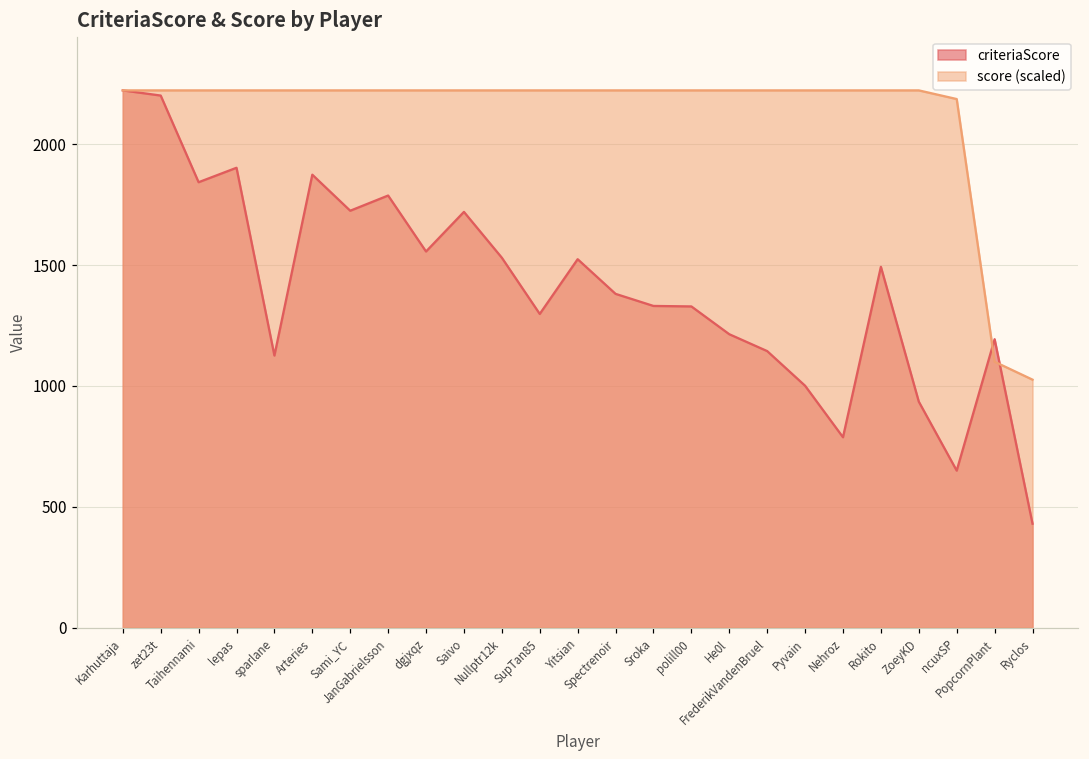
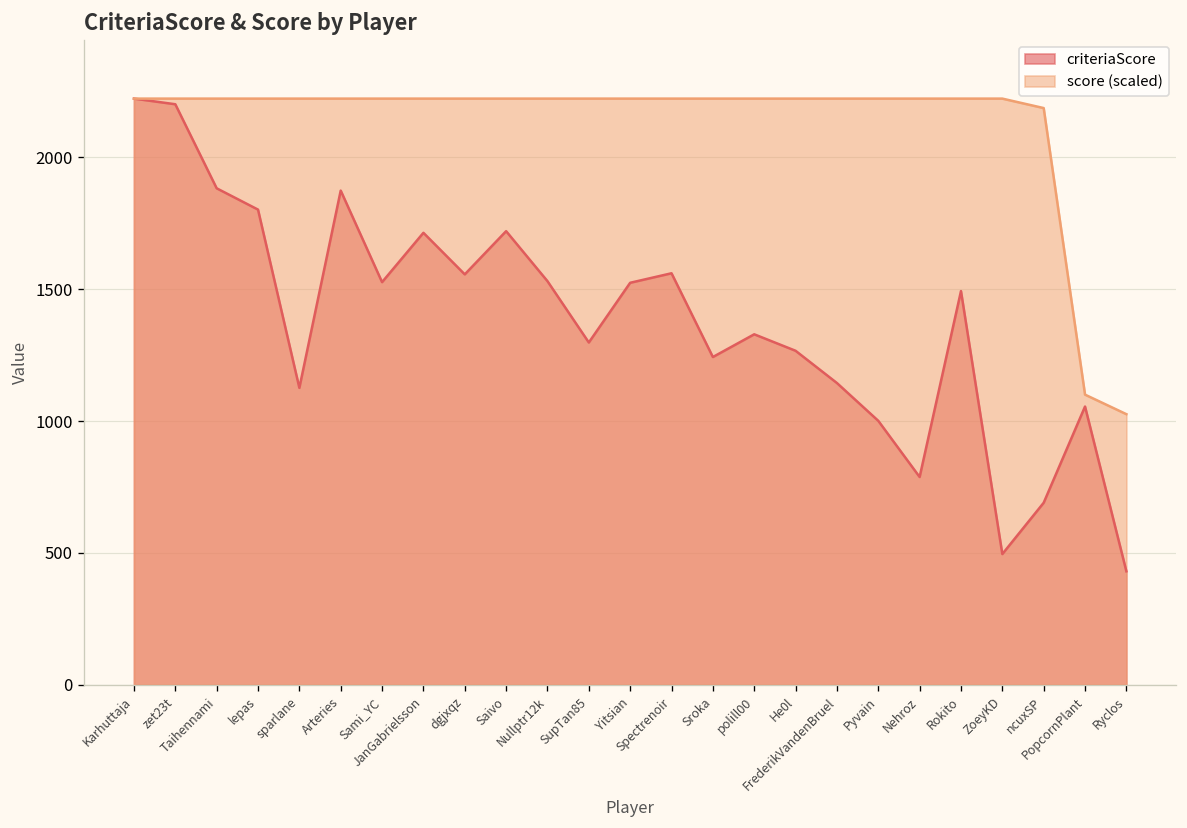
  {
    "criteriaScore": {
      "zet23t": 2200,
-     "Taihennami": 1840,
-     "lepas": 1900,
+     "Taihennami": 1880,
+     "lepas": 1800,
      "sparlane": 1130,
      "Arteries": 1870,
-     "Sami_YC": 1730,
-     "JanGabrielsson": 1790,
+     "Sami_YC": 1530,
+     "JanGabrielsson": 1710,
      "dgjxqz": 1560,
      "Saivo": 1720,
      "Nullptr12k": 1530,
      "SupTan85": 1300,
      "Yitsian": 1520,
-     "Spectrenoir": 1380,
-     "Sroka": 1330,
+     "Spectrenoir": 1560,
+     "Sroka": 1240,
      "polill00": 1330,
-     "He0l": 1210,
+     "He0l": 1270,
      "FrederikVandenBruel": 1140,
      "Pyvain": 1000,
      "Nehroz": 790,
      "Rokito": 1490,
-     "ZoeyKD": 940,
-     "ncuxSP": 650,
-     "PopcornPlant": 1190,
+     "ZoeyKD": 500,
+     "ncuxSP": 690,
+     "PopcornPlant": 1060,
      "Ryclos": 430
    },
    "score (scaled)": {
      "zet23t": 2220,
      "Taihennami": 2220,
      "lepas": 2220,
      "sparlane": 2220,
      "Arteries": 2220,
      "Sami_YC": 2220,
      "JanGabrielsson": 2220,
      "dgjxqz": 2220,
      "Saivo": 2220,
      "Nullptr12k": 2220,
      "SupTan85": 2220,
      "Yitsian": 2220,
      "Spectrenoir": 2220,
      "Sroka": 2220,
      "polill00": 2220,
      "He0l": 2220,
      "FrederikVandenBruel": 2220,
      "Pyvain": 2220,
      "Nehroz": 2220,
      "Rokito": 2220,
      "ZoeyKD": 2220,
      "ncuxSP": 2190,
      "PopcornPlant": 1100,
      "Ryclos": 1030
    }
  }
